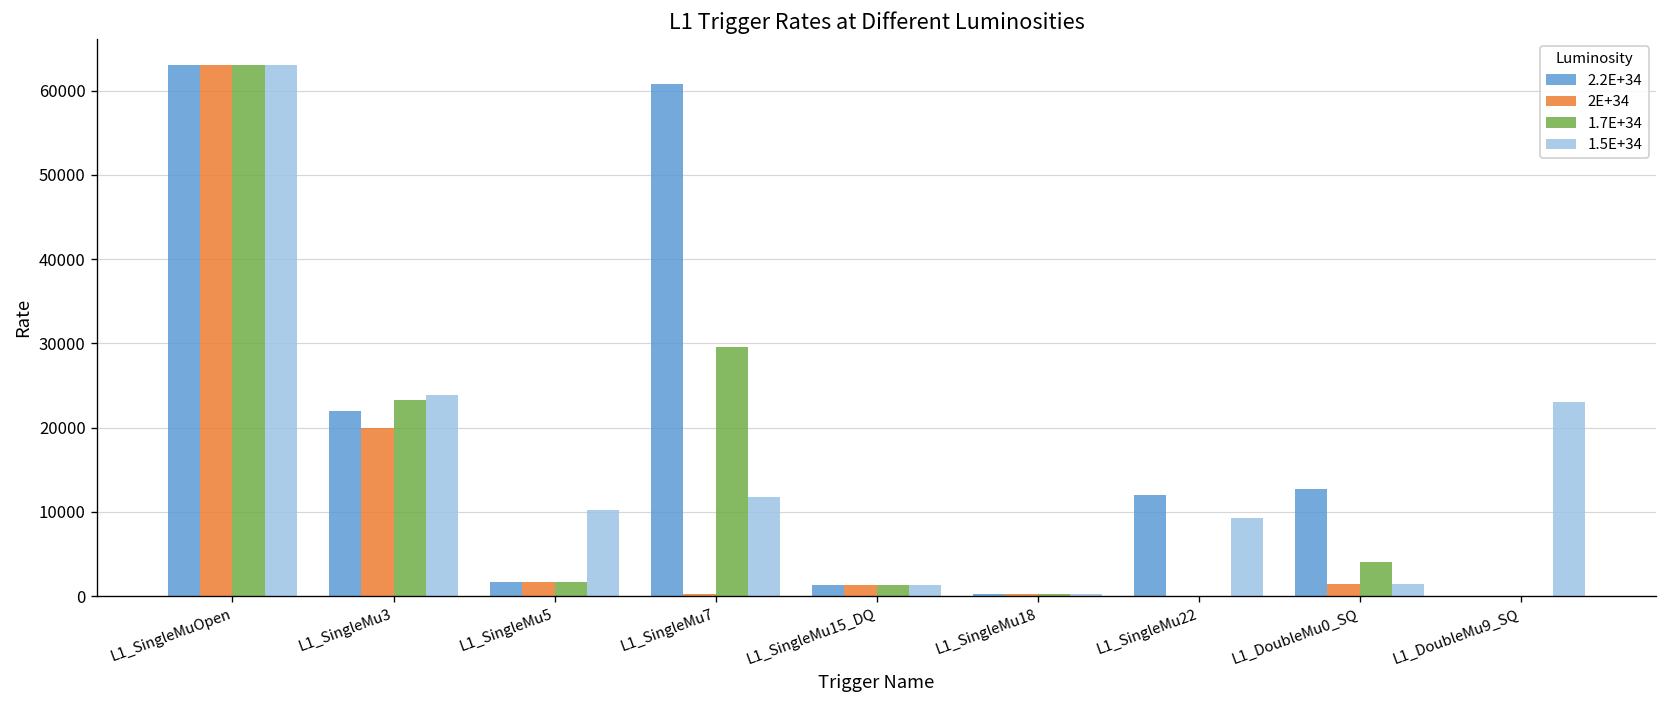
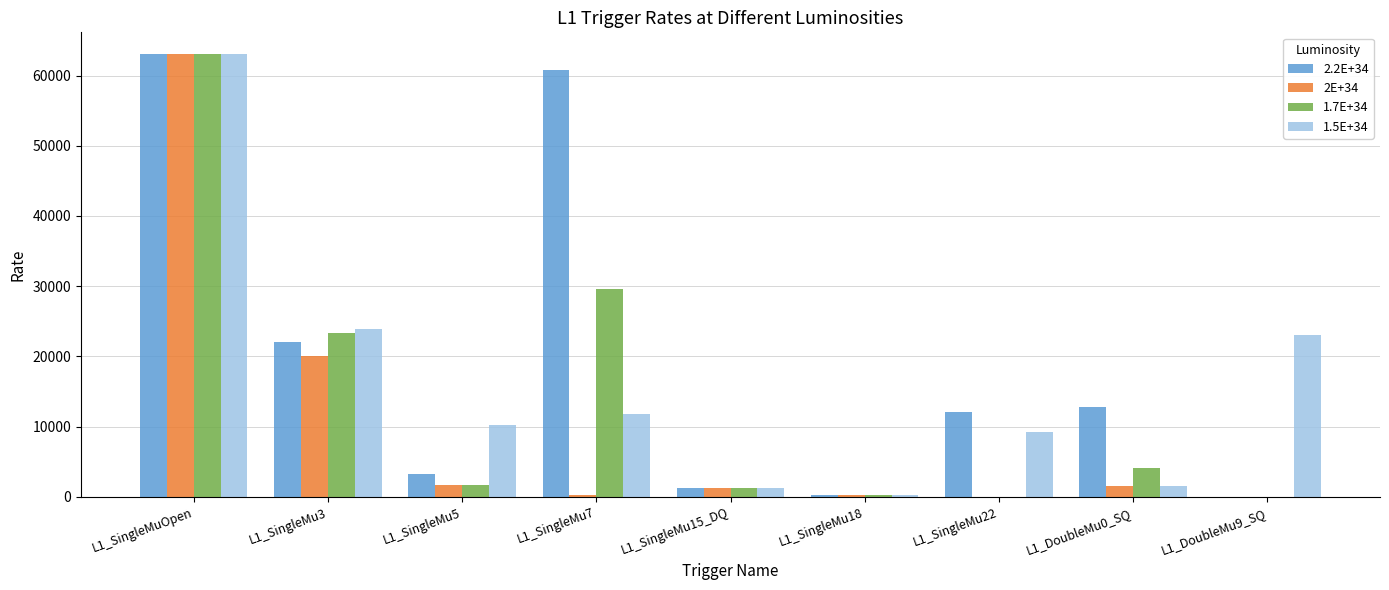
  {
    "2.2E+34": {
      "L1_SingleMuOpen": 63000,
      "L1_SingleMu3": 22000,
-     "L1_SingleMu5": 2000,
+     "L1_SingleMu5": 3000,
      "L1_SingleMu7": 61000,
      "L1_SingleMu15_DQ": 1000,
      "L1_SingleMu22": 12000,
      "L1_DoubleMu0_SQ": 13000
    },
    "2E+34": {
      "L1_SingleMuOpen": 63000,
      "L1_SingleMu3": 20000,
      "L1_SingleMu5": 2000,
      "L1_SingleMu15_DQ": 1000,
      "L1_DoubleMu0_SQ": 2000
    },
    "1.7E+34": {
      "L1_SingleMuOpen": 63000,
      "L1_SingleMu3": 23000,
      "L1_SingleMu5": 2000,
      "L1_SingleMu7": 30000,
      "L1_SingleMu15_DQ": 1000,
      "L1_DoubleMu0_SQ": 4000
    },
    "1.5E+34": {
      "L1_SingleMuOpen": 63000,
      "L1_SingleMu3": 24000,
      "L1_SingleMu5": 10000,
      "L1_SingleMu7": 12000,
      "L1_SingleMu15_DQ": 1000,
      "L1_SingleMu22": 9000,
      "L1_DoubleMu0_SQ": 2000,
      "L1_DoubleMu9_SQ": 23000
    }
  }
